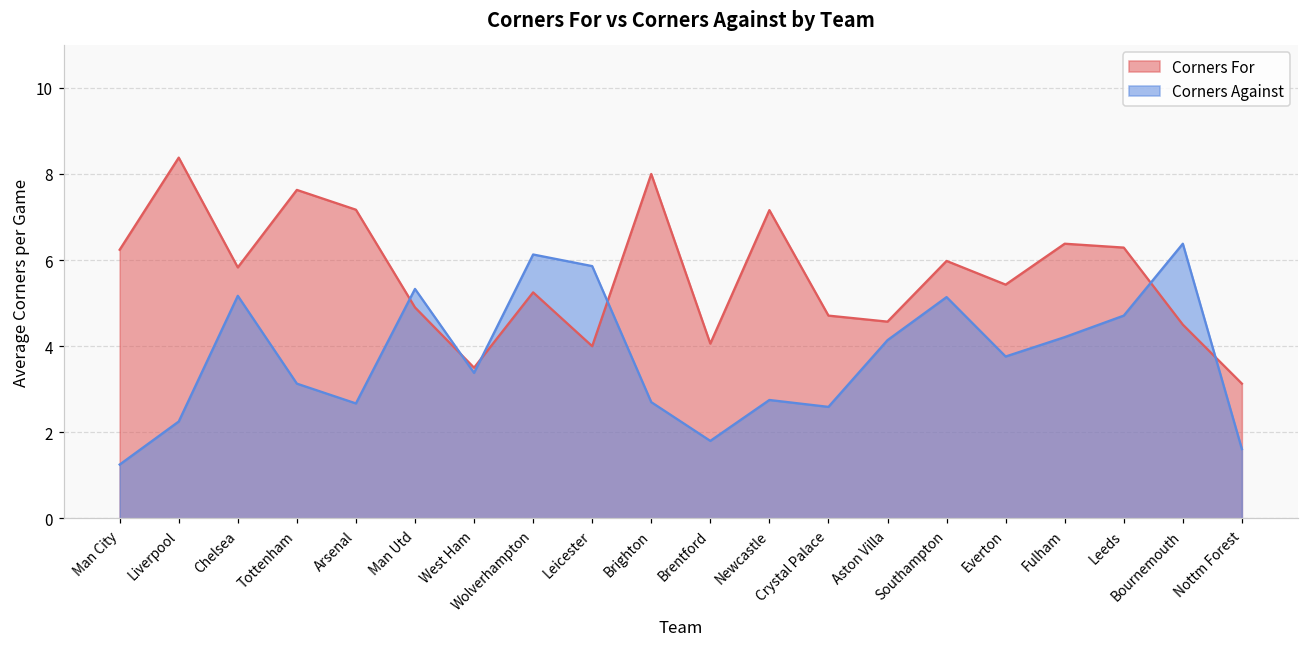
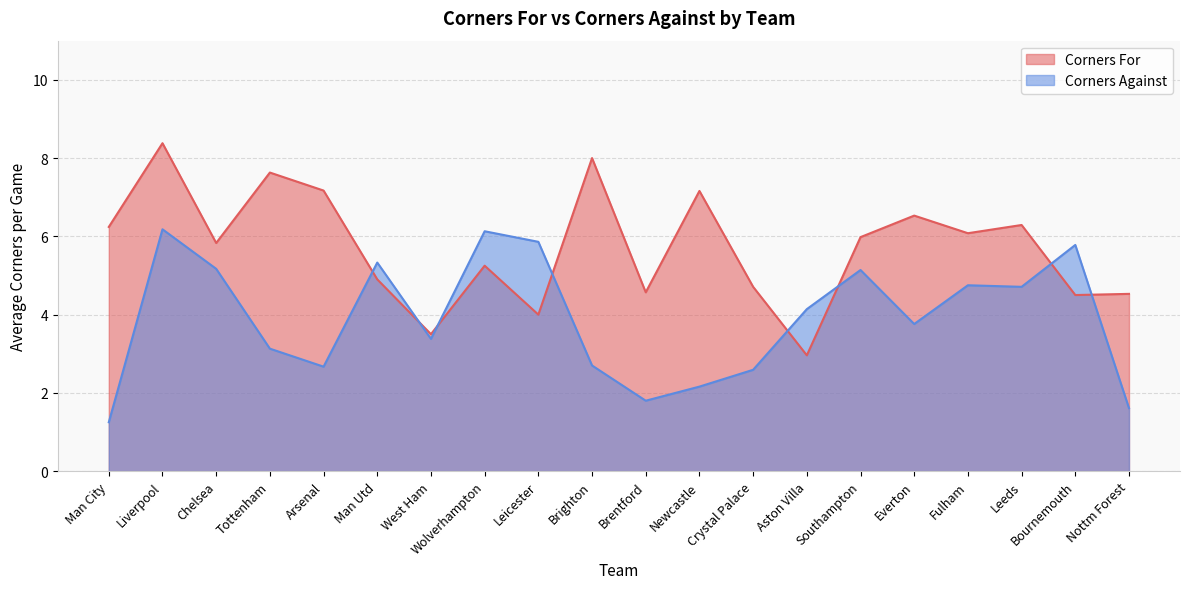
  {
    "Corners For": {
      "Man City": 6.2,
      "Liverpool": 8.4,
      "Chelsea": 5.8,
      "Tottenham": 7.6,
      "Arsenal": 7.2,
      "Man Utd": 4.9,
      "West Ham": 3.5,
      "Wolverhampton": 5.3,
      "Leicester": 4.0,
      "Brighton": 8.0,
-     "Brentford": 4.1,
+     "Brentford": 4.6,
      "Newcastle": 7.2,
      "Crystal Palace": 4.7,
-     "Aston Villa": 4.6,
+     "Aston Villa": 3.0,
      "Southampton": 6.0,
-     "Everton": 5.4,
-     "Fulham": 6.4,
+     "Everton": 6.5,
+     "Fulham": 6.1,
      "Leeds": 6.3,
      "Bournemouth": 4.5,
-     "Nottm Forest": 3.1
+     "Nottm Forest": 4.5
    },
    "Corners Against": {
      "Man City": 1.3,
-     "Liverpool": 2.3,
+     "Liverpool": 6.2,
      "Chelsea": 5.2,
      "Tottenham": 3.1,
      "Arsenal": 2.7,
      "Man Utd": 5.3,
      "West Ham": 3.4,
      "Wolverhampton": 6.1,
      "Leicester": 5.9,
      "Brighton": 2.7,
      "Brentford": 1.8,
-     "Newcastle": 2.8,
+     "Newcastle": 2.2,
      "Crystal Palace": 2.6,
      "Aston Villa": 4.1,
      "Southampton": 5.1,
      "Everton": 3.8,
-     "Fulham": 4.2,
+     "Fulham": 4.8,
      "Leeds": 4.7,
-     "Bournemouth": 6.4,
+     "Bournemouth": 5.8,
      "Nottm Forest": 1.6
    }
  }
